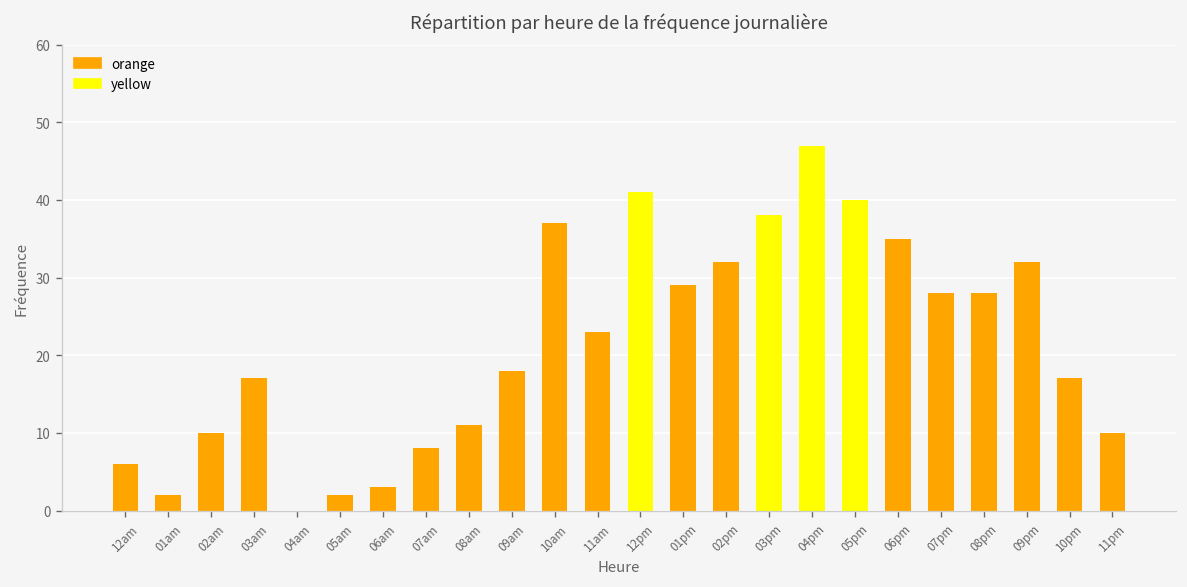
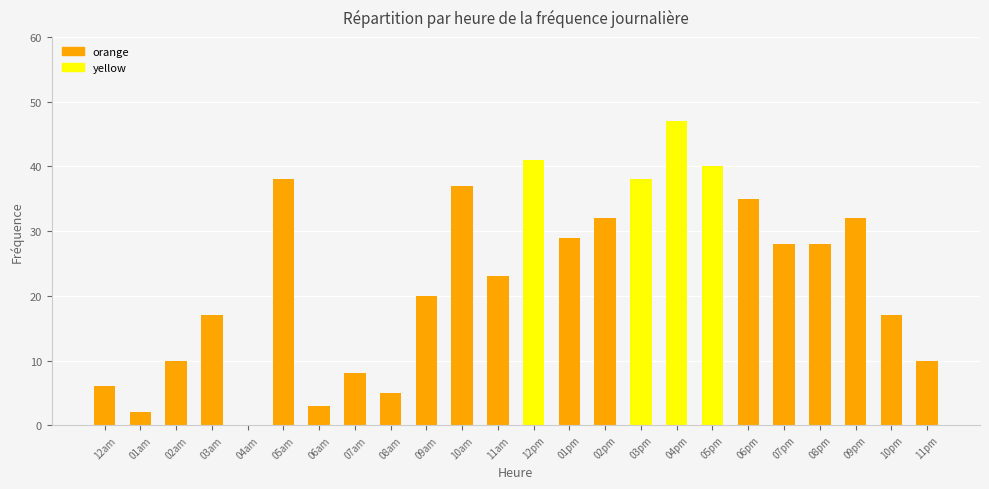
  {
    "12am": 6,
    "01am": 2,
    "02am": 10,
    "03am": 17,
    "04am": 0,
-   "05am": 2,
+   "05am": 38,
    "06am": 3,
    "07am": 8,
-   "08am": 11,
-   "09am": 18,
+   "08am": 5,
+   "09am": 20,
    "10am": 37,
    "11am": 23,
    "12pm": 41,
    "01pm": 29,
    "02pm": 32,
    "03pm": 38,
    "04pm": 47,
    "05pm": 40,
    "06pm": 35,
    "07pm": 28,
    "08pm": 28,
    "09pm": 32,
    "10pm": 17,
    "11pm": 10
  }
